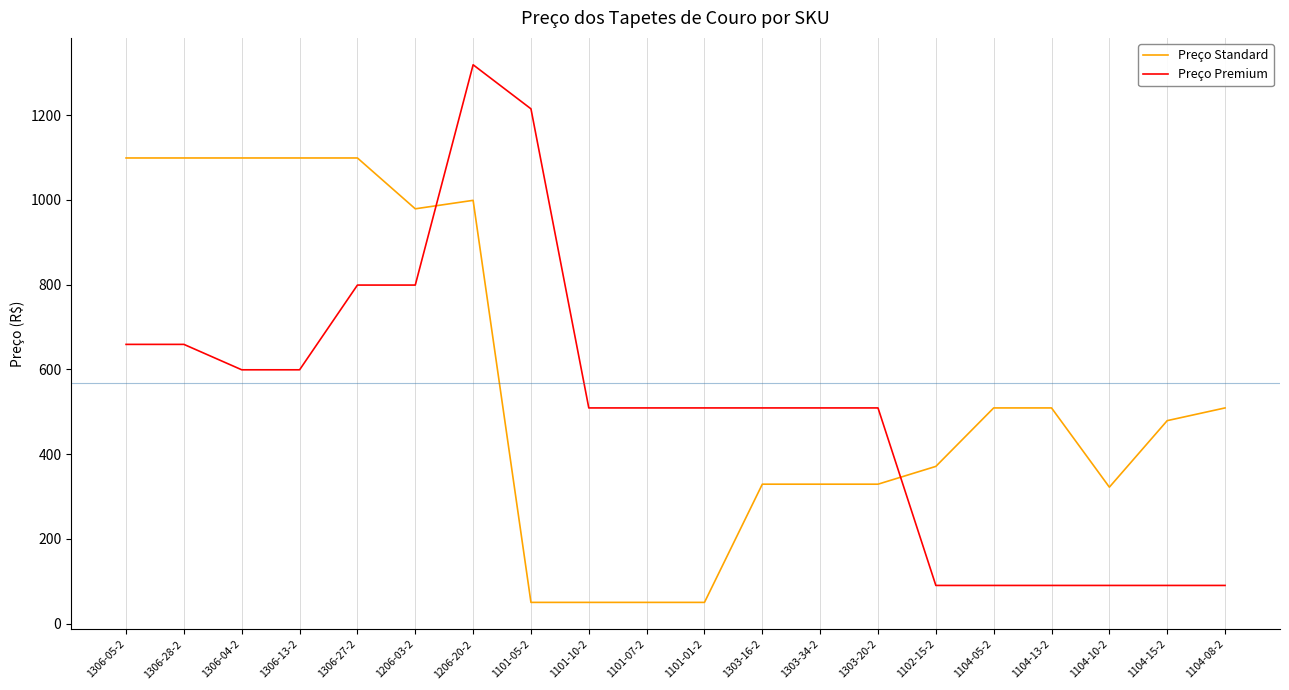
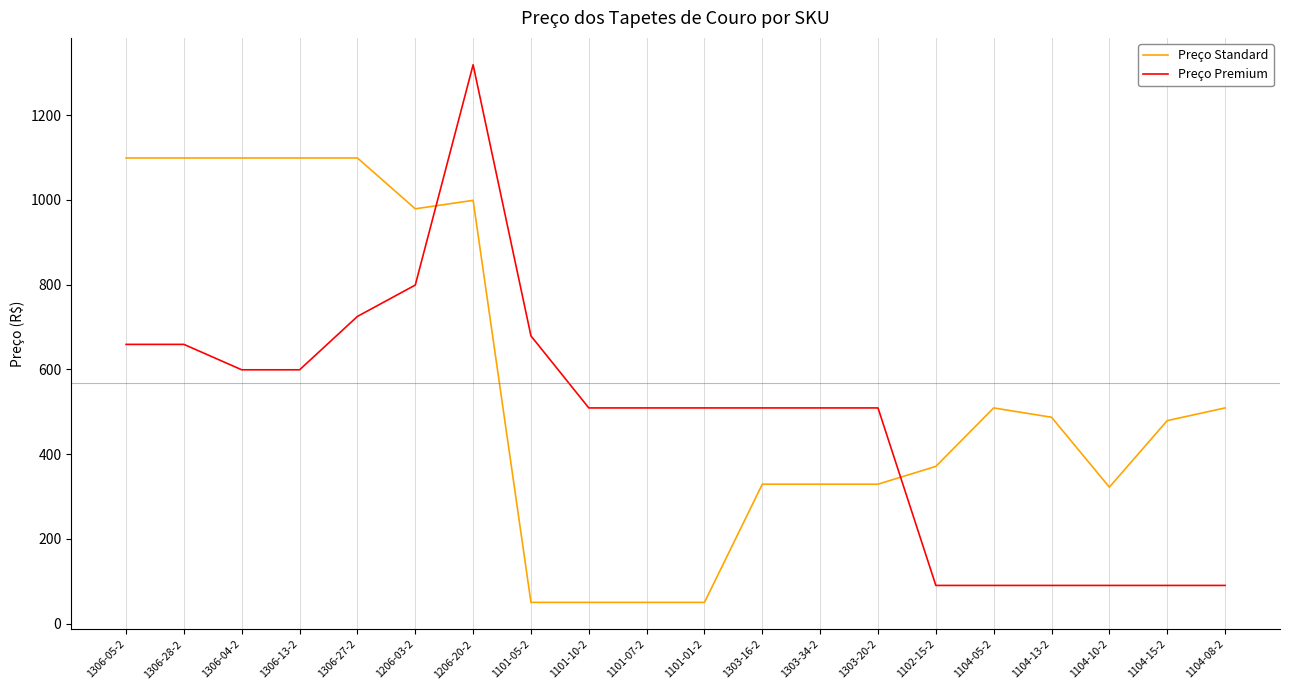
  {
    "Preço Standard": {
      "1306-05-2": 1100,
      "1306-28-2": 1100,
      "1306-04-2": 1100,
      "1306-13-2": 1100,
      "1306-27-2": 1100,
      "1206-03-2": 980,
      "1206-20-2": 1000,
      "1101-05-2": 50,
      "1101-10-2": 50,
      "1101-07-2": 50,
      "1101-01-2": 50,
      "1303-16-2": 330,
      "1303-34-2": 330,
      "1303-20-2": 330,
      "1102-15-2": 370,
      "1104-05-2": 510,
-     "1104-13-2": 510,
+     "1104-13-2": 490,
      "1104-10-2": 320,
      "1104-15-2": 480,
      "1104-08-2": 510
    },
    "Preço Premium": {
      "1306-05-2": 660,
      "1306-28-2": 660,
      "1306-04-2": 600,
      "1306-13-2": 600,
-     "1306-27-2": 800,
+     "1306-27-2": 730,
      "1206-03-2": 800,
      "1206-20-2": 1320,
-     "1101-05-2": 1220,
+     "1101-05-2": 680,
      "1101-10-2": 510,
      "1101-07-2": 510,
      "1101-01-2": 510,
      "1303-16-2": 510,
      "1303-34-2": 510,
      "1303-20-2": 510,
      "1102-15-2": 90,
      "1104-05-2": 90,
      "1104-13-2": 90,
      "1104-10-2": 90,
      "1104-15-2": 90,
      "1104-08-2": 90
    }
  }
